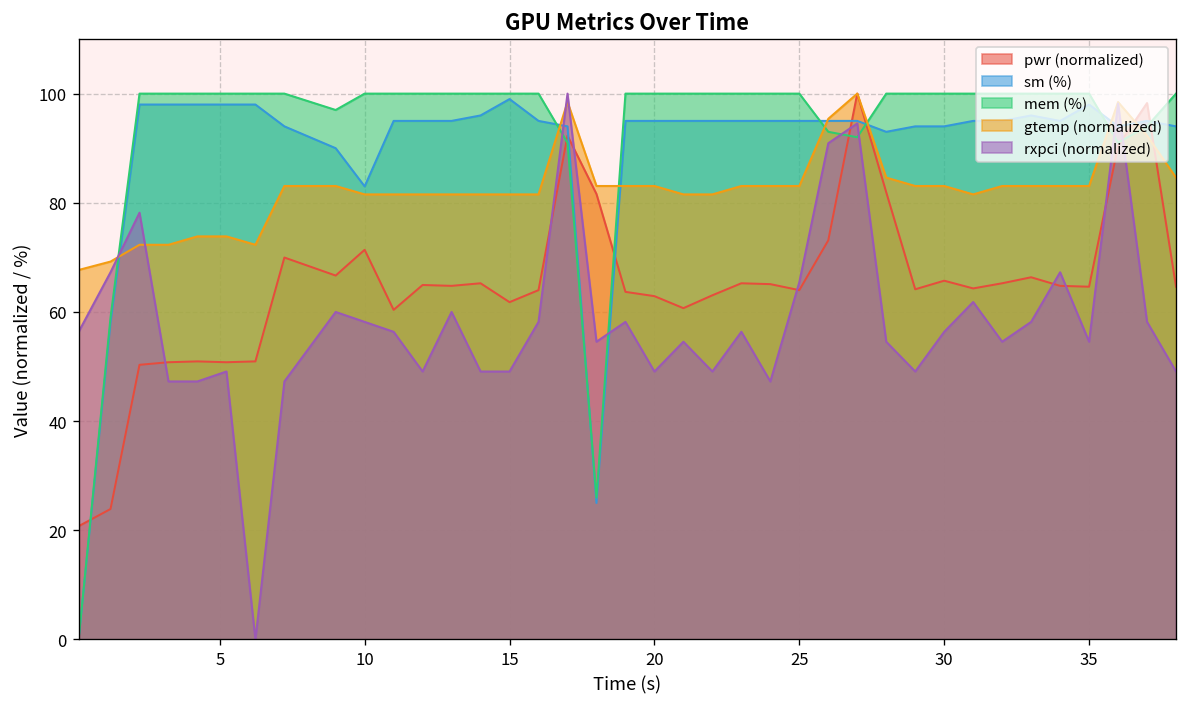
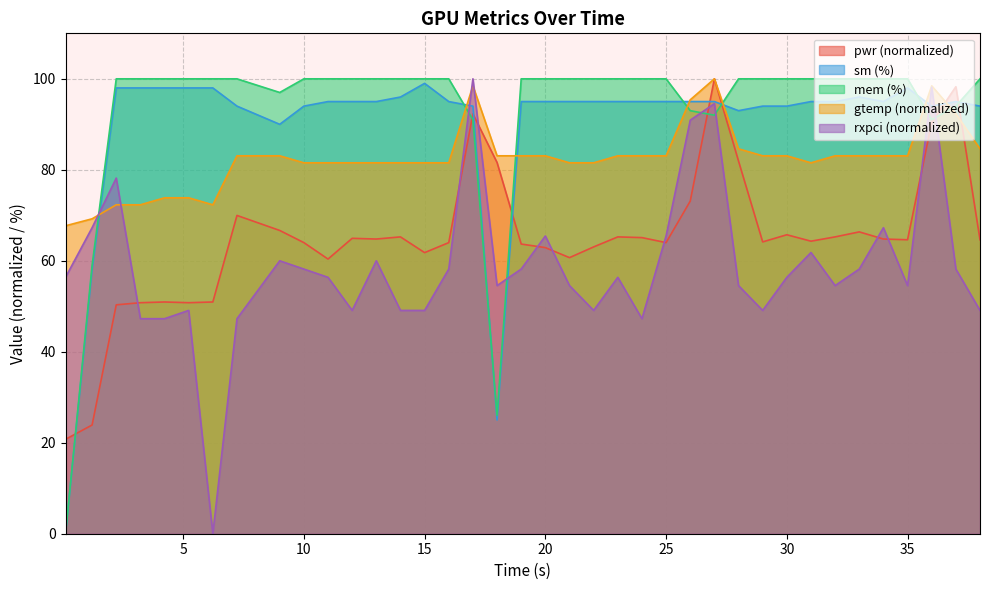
  {
    "pwr (normalized)": {
-     "10": 71,
+     "10": 64,
      "15": 62,
      "20": 63,
      "25": 64,
      "30": 66,
      "35": 65
    },
    "sm (%)": {
-     "10": 83,
+     "10": 94,
      "15": 99,
      "20": 95,
      "25": 95,
      "30": 94
    },
    "mem (%)": {
      "10": 100,
      "15": 100,
      "20": 100,
      "25": 100,
      "30": 100
    },
    "gtemp (normalized)": {
      "10": 82,
      "15": 82,
      "20": 83,
      "25": 83,
      "30": 83,
      "35": 83
    },
    "rxpci (normalized)": {
      "10": 58,
      "15": 49,
-     "20": 49,
+     "20": 65,
      "25": 65,
      "30": 56,
      "35": 55
    }
  }
